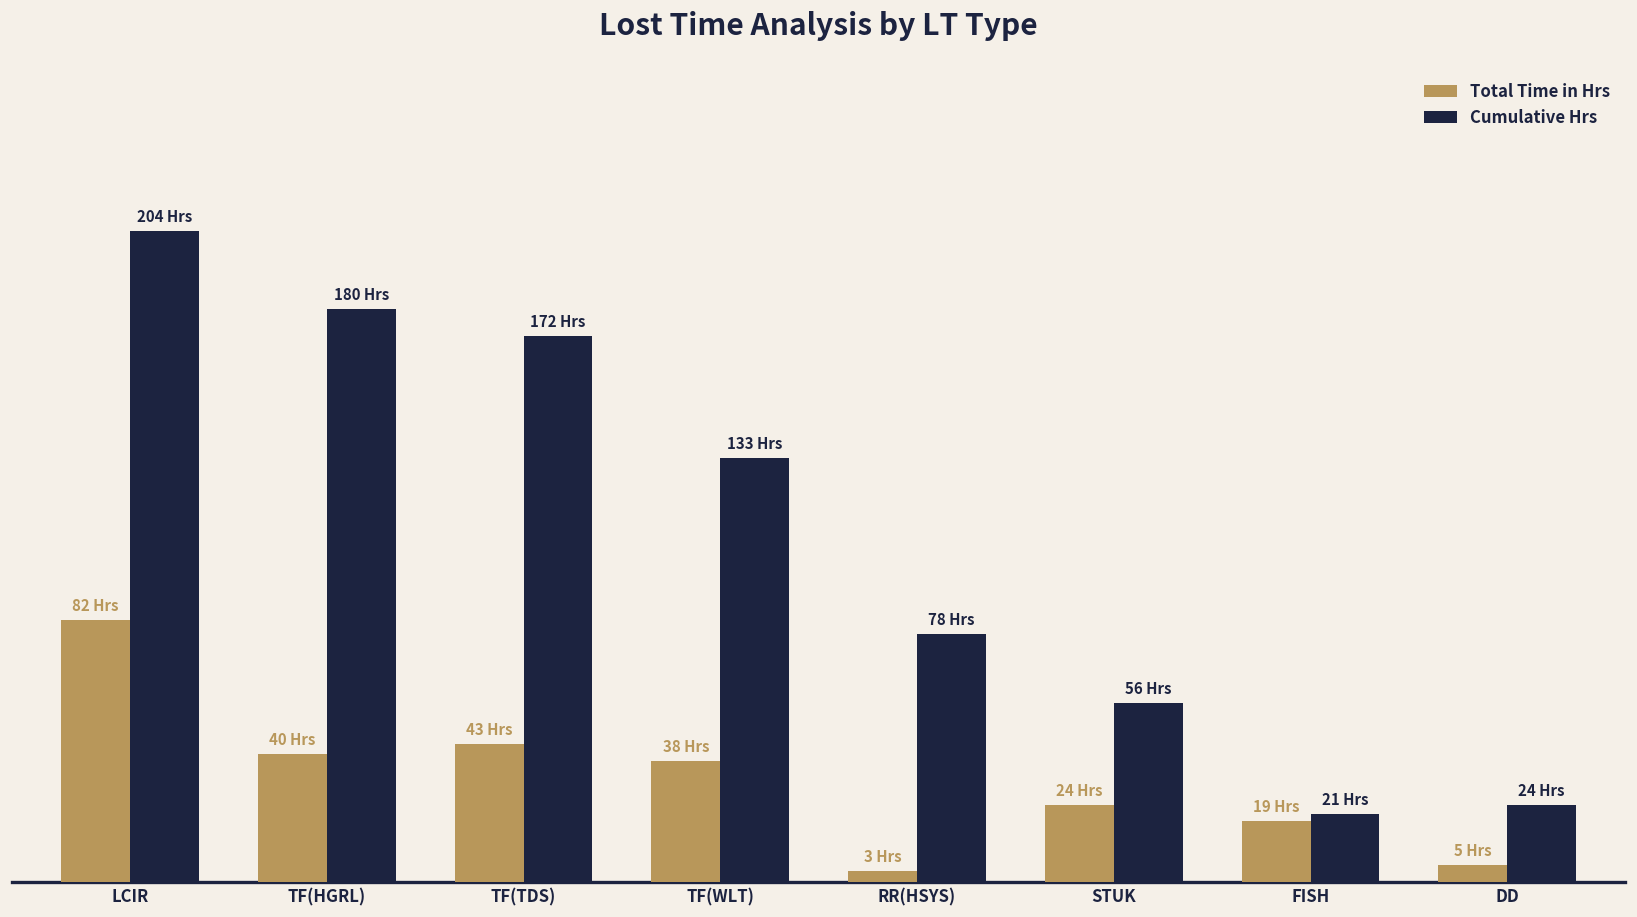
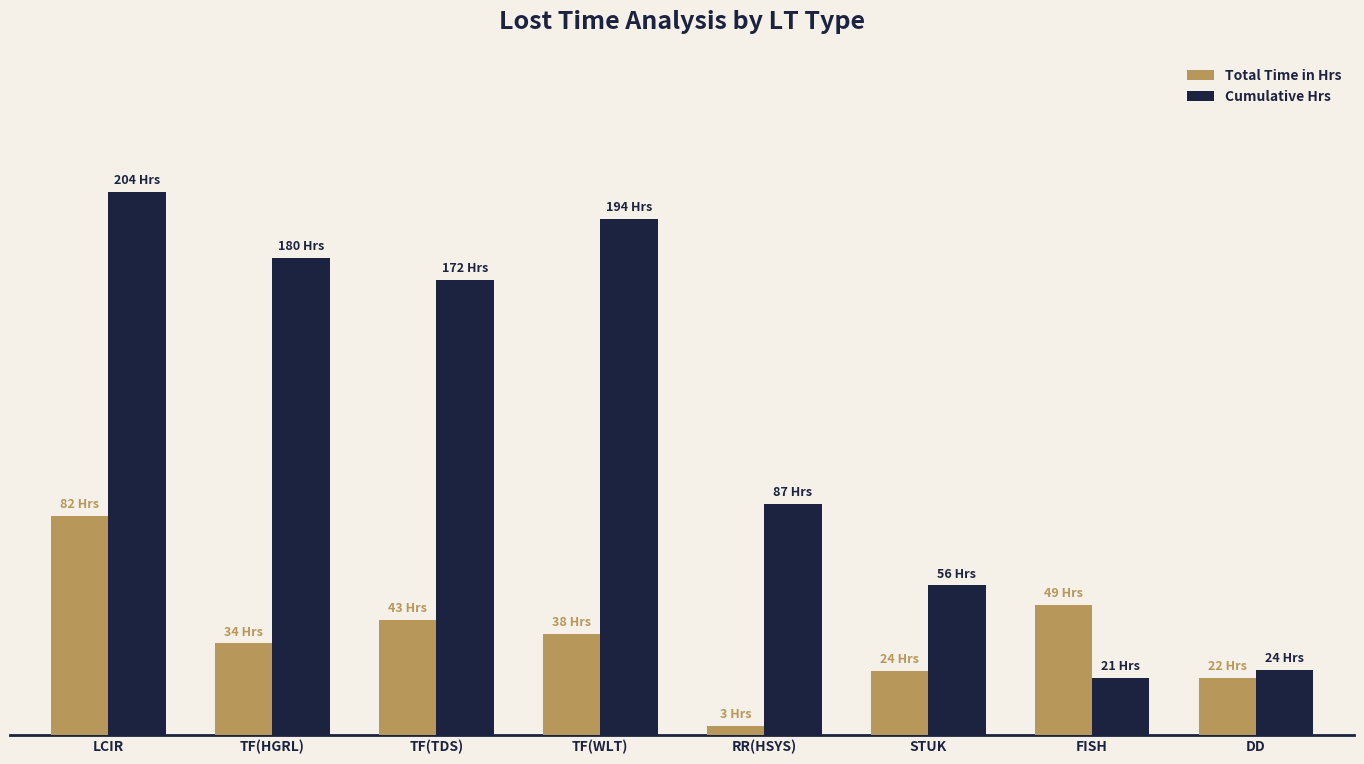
  {
    "Total Time in Hrs": {
      "LCIR": 82,
-     "TF(HGRL)": 40,
+     "TF(HGRL)": 34,
      "TF(TDS)": 43,
      "TF(WLT)": 38,
      "RR(HSYS)": 3,
      "STUK": 24,
-     "FISH": 19,
-     "DD": 5
+     "FISH": 49,
+     "DD": 22
    },
    "Cumulative Hrs": {
      "LCIR": 204,
      "TF(HGRL)": 180,
      "TF(TDS)": 172,
-     "TF(WLT)": 133,
-     "RR(HSYS)": 78,
+     "TF(WLT)": 194,
+     "RR(HSYS)": 87,
      "STUK": 56,
      "FISH": 21,
      "DD": 24
    }
  }
